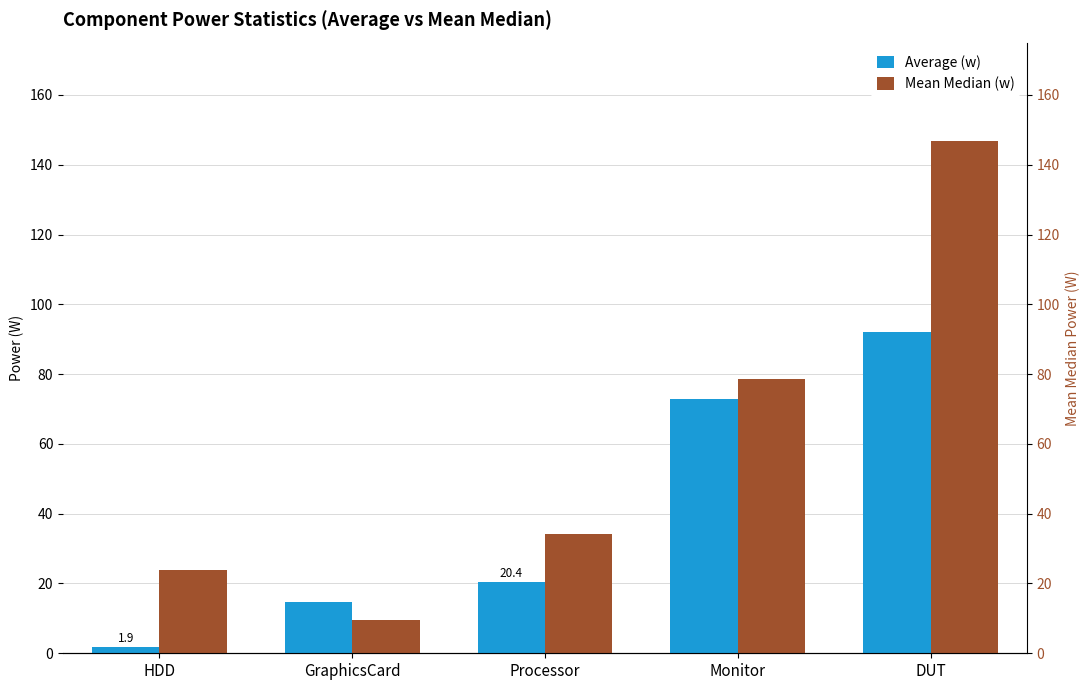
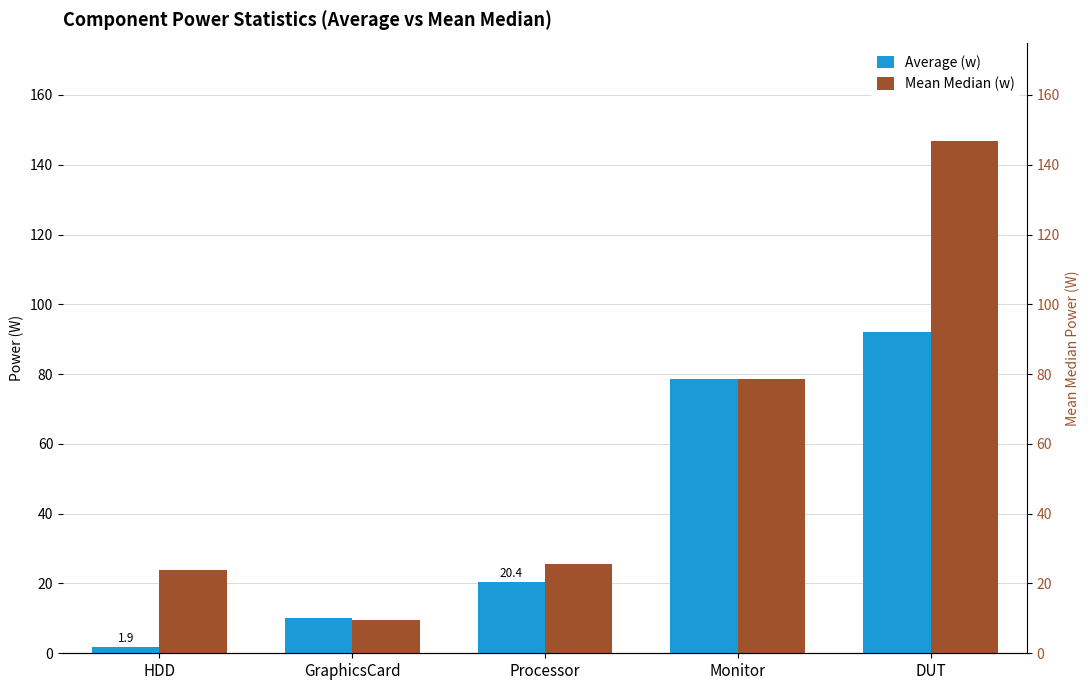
  {
    "Average (w)": {
-     "GraphicsCard": 15,
-     "Monitor": 73,
+     "GraphicsCard": 10,
+     "Monitor": 79,
      "DUT": 92
    },
    "Mean Median (w)": {
      "HDD": 24,
      "GraphicsCard": 9,
-     "Processor": 34,
+     "Processor": 26,
      "Monitor": 79,
      "DUT": 147
    }
  }
